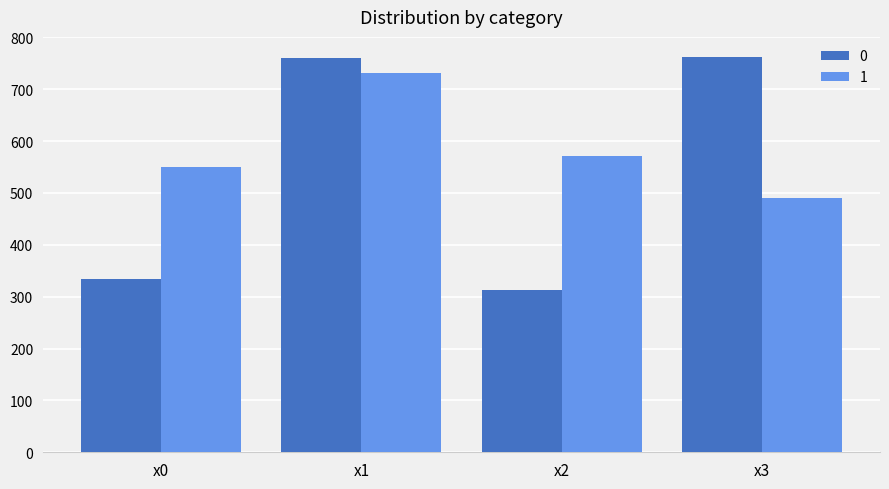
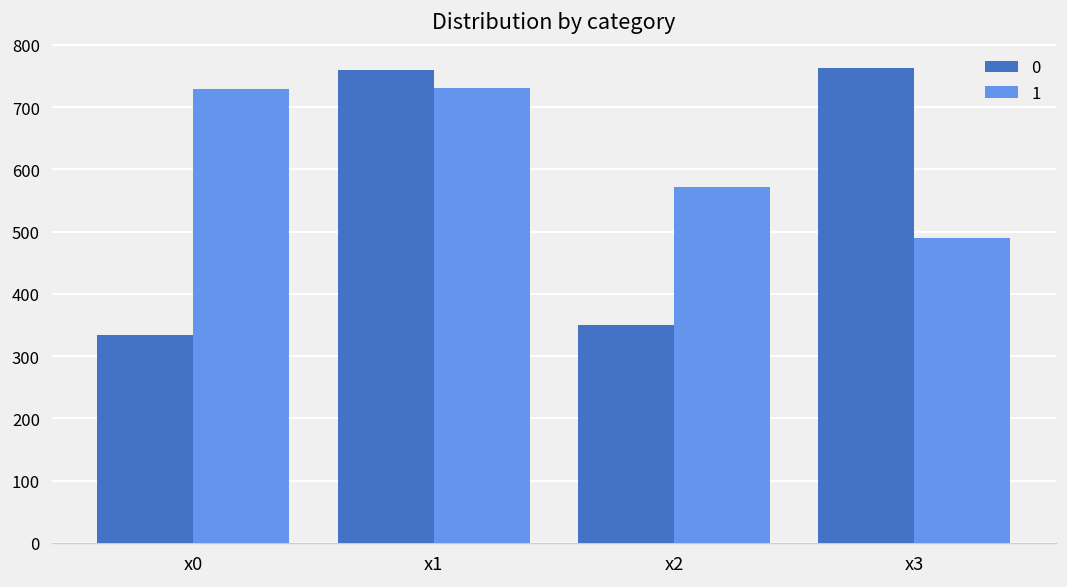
  {
    "0": {
      "x0": 330,
      "x1": 760,
-     "x2": 310,
+     "x2": 350,
      "x3": 760
    },
    "1": {
-     "x0": 550,
+     "x0": 730,
      "x1": 730,
      "x2": 570,
      "x3": 490
    }
  }
